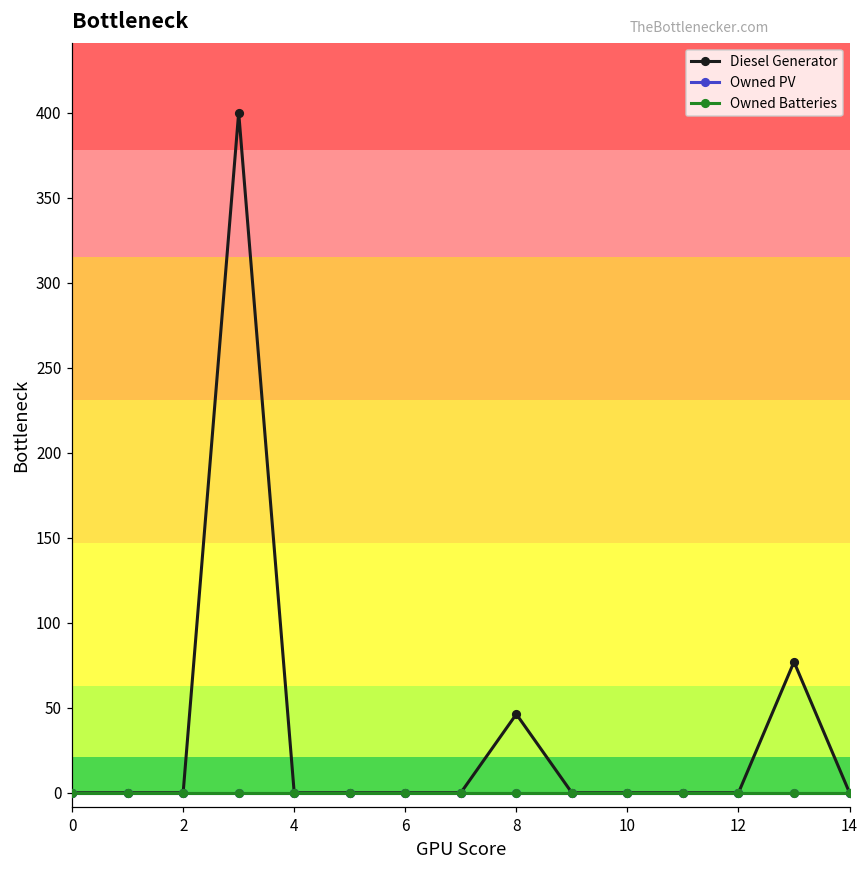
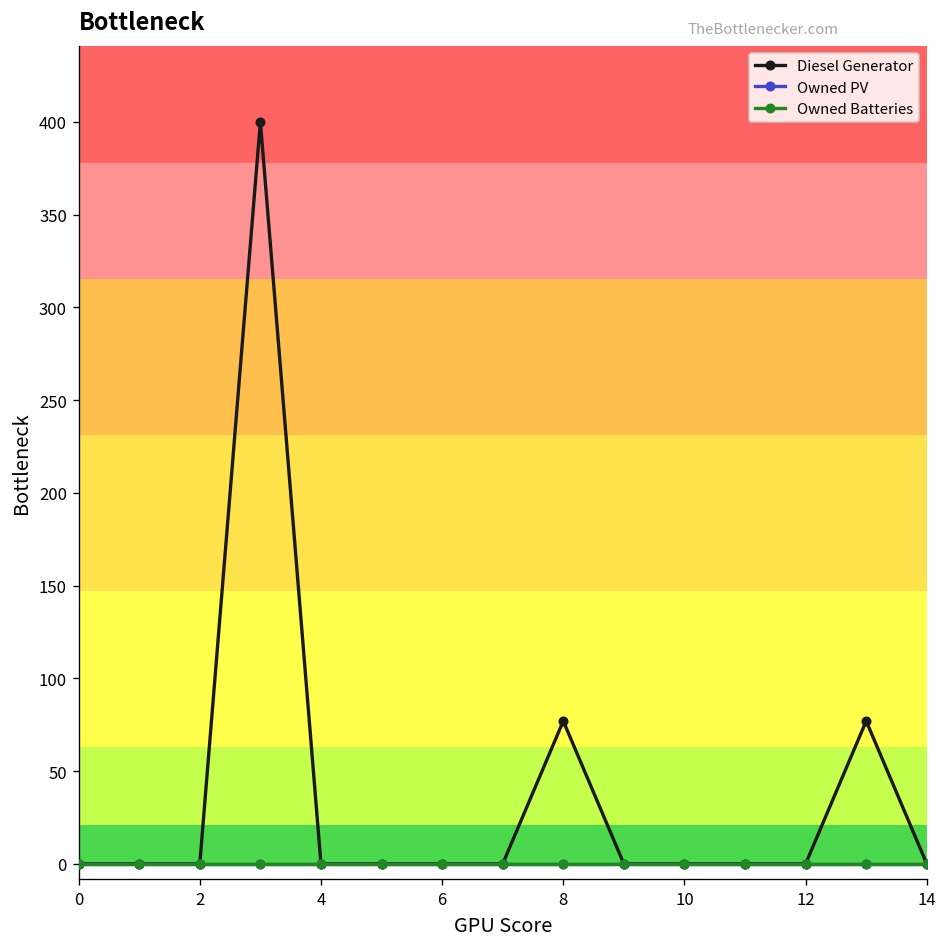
  {
    "Diesel Generator": {
-     "8": 46
+     "8": 77
    },
    "Owned Batteries": {
      "8": 0
    }
  }
